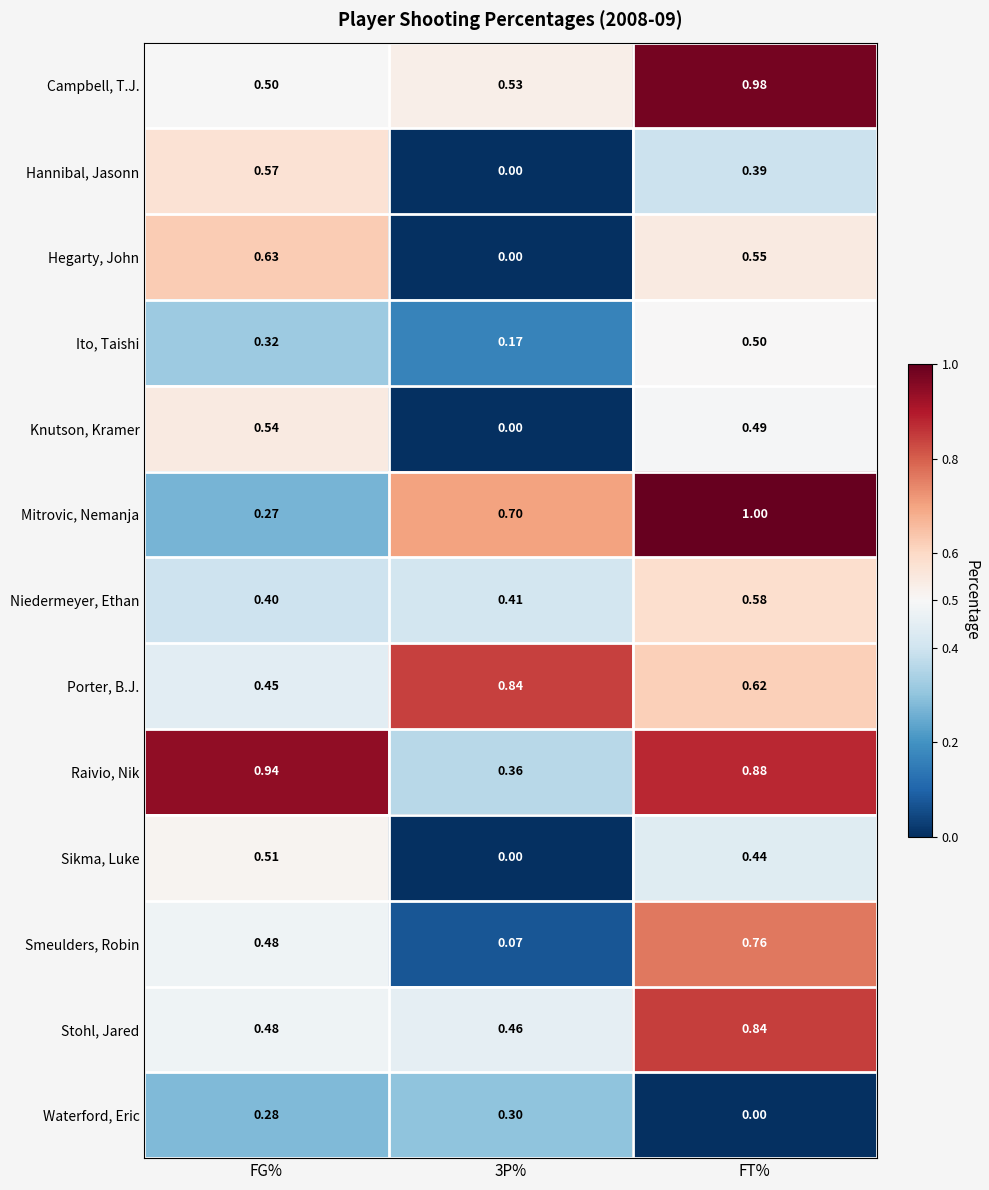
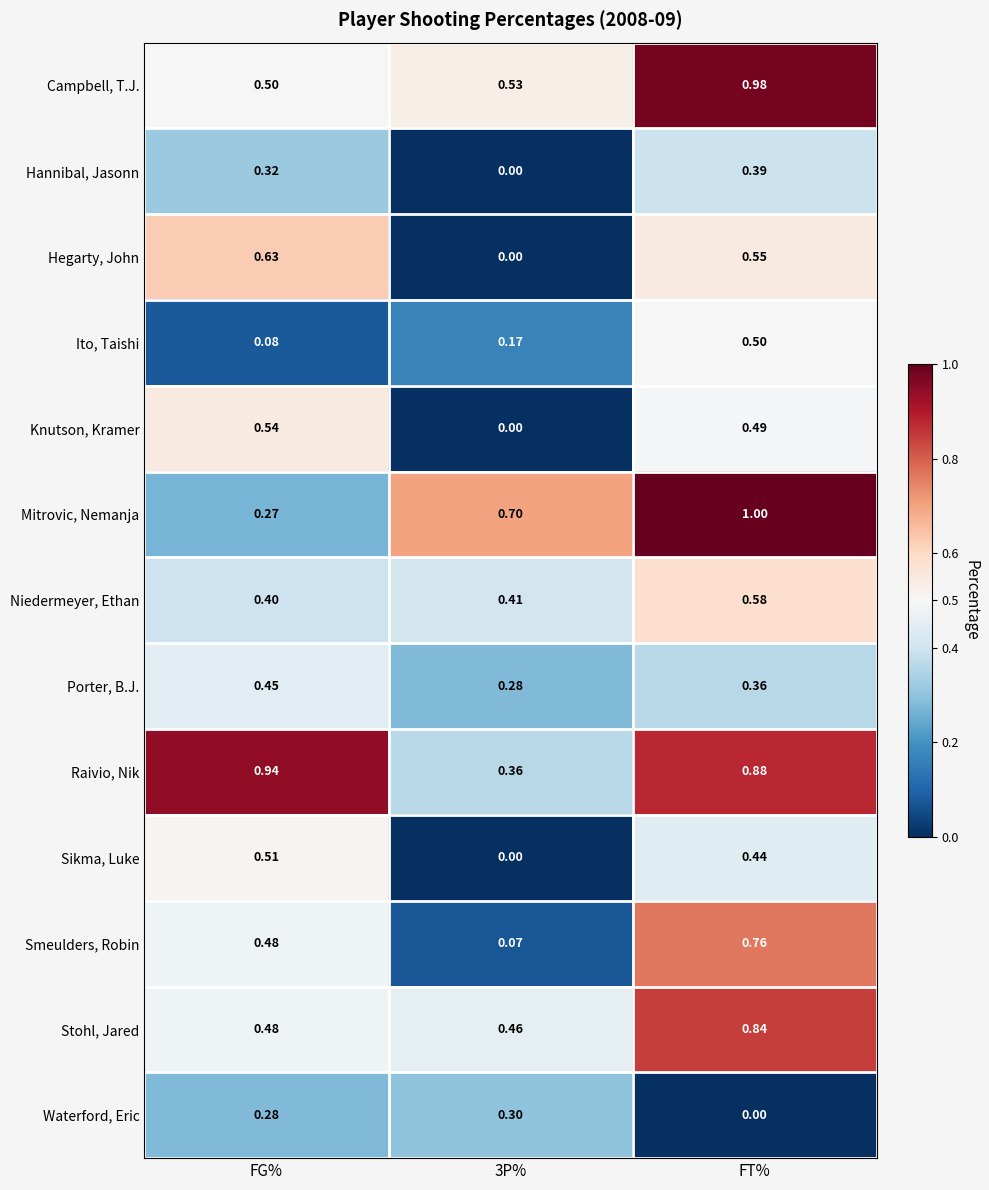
  {
    "Campbell, T.J.": {
      "FG%": 0.50,
      "3P%": 0.53,
      "FT%": 0.98
    },
    "Hannibal, Jasonn": {
-     "FG%": 0.57,
+     "FG%": 0.32,
      "3P%": 0.00,
      "FT%": 0.39
    },
    "Hegarty, John": {
      "FG%": 0.63,
      "3P%": 0.00,
      "FT%": 0.55
    },
    "Ito, Taishi": {
-     "FG%": 0.32,
+     "FG%": 0.08,
      "3P%": 0.17,
      "FT%": 0.50
    },
    "Knutson, Kramer": {
      "FG%": 0.54,
      "3P%": 0.00,
      "FT%": 0.49
    },
    "Mitrovic, Nemanja": {
      "FG%": 0.27,
      "3P%": 0.70,
      "FT%": 1.00
    },
    "Niedermeyer, Ethan": {
      "FG%": 0.40,
      "3P%": 0.41,
      "FT%": 0.58
    },
    "Porter, B.J.": {
      "FG%": 0.45,
-     "3P%": 0.84,
-     "FT%": 0.62
+     "3P%": 0.28,
+     "FT%": 0.36
    },
    "Raivio, Nik": {
      "FG%": 0.94,
      "3P%": 0.36,
      "FT%": 0.88
    },
    "Sikma, Luke": {
      "FG%": 0.51,
      "3P%": 0.00,
      "FT%": 0.44
    },
    "Smeulders, Robin": {
      "FG%": 0.48,
      "3P%": 0.07,
      "FT%": 0.76
    },
    "Stohl, Jared": {
      "FG%": 0.48,
      "3P%": 0.46,
      "FT%": 0.84
    },
    "Waterford, Eric": {
      "FG%": 0.28,
      "3P%": 0.30,
      "FT%": 0.00
    }
  }
